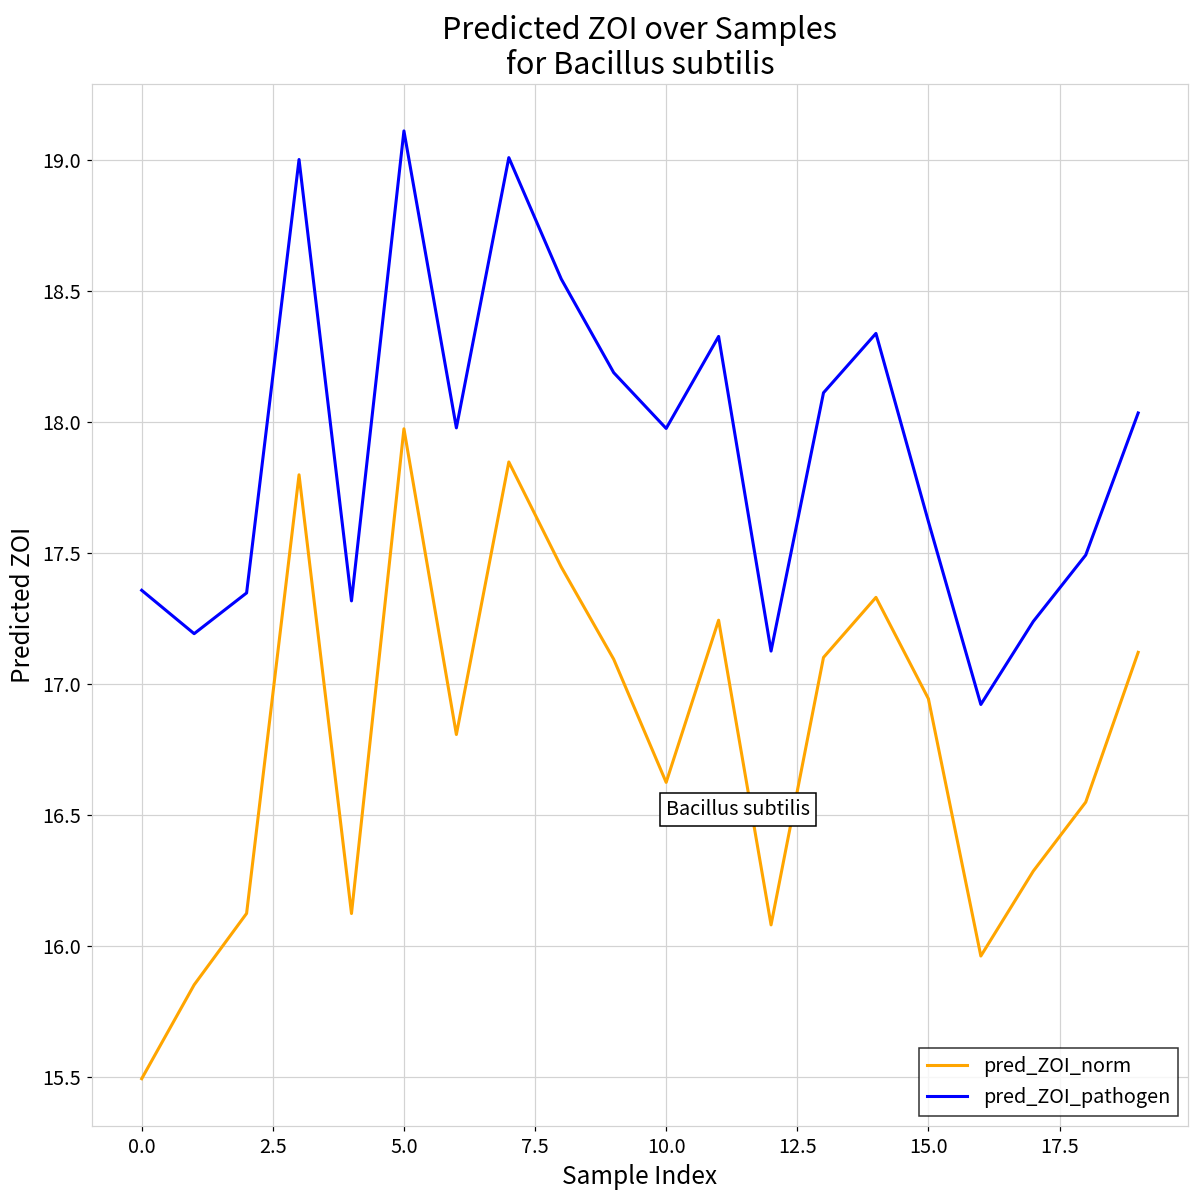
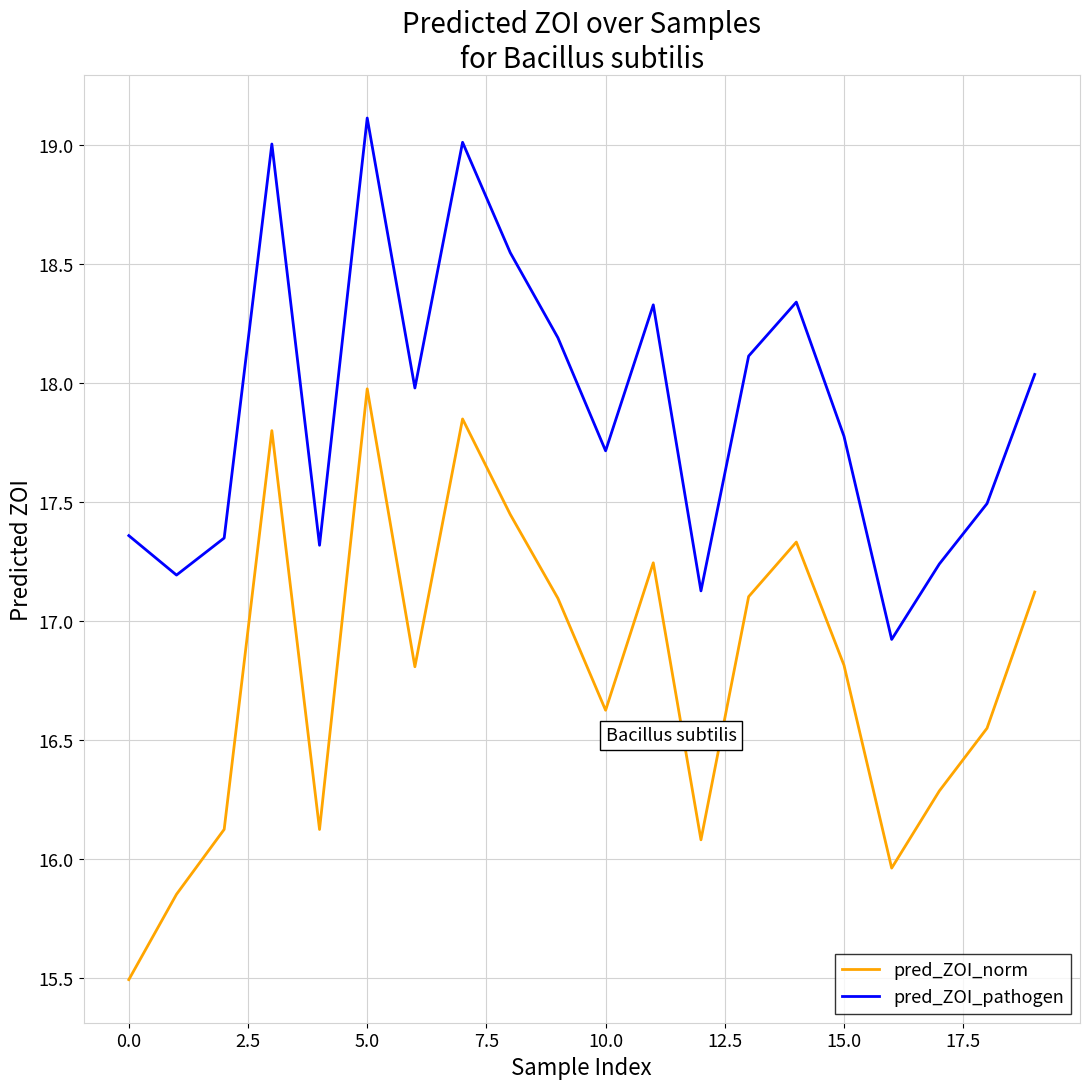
  {
    "pred_ZOI_norm": {
      "0.0": 15.49,
      "5.0": 17.98,
      "10.0": 16.63,
-     "15.0": 16.95
+     "15.0": 16.81
    },
    "pred_ZOI_pathogen": {
      "0.0": 17.36,
      "5.0": 19.11,
-     "10.0": 17.98,
-     "15.0": 17.62
+     "10.0": 17.72,
+     "15.0": 17.78
    }
  }
